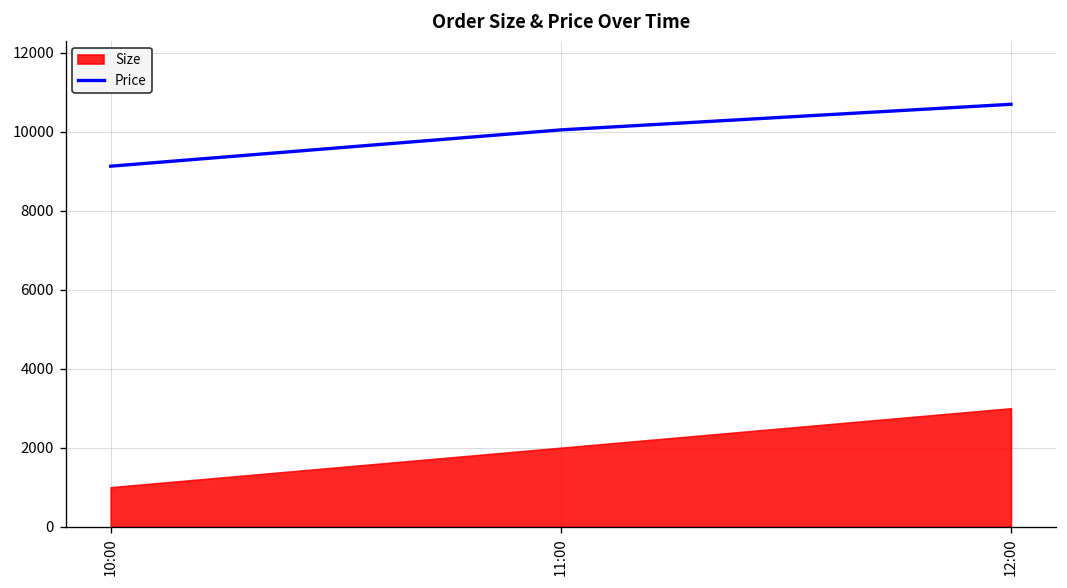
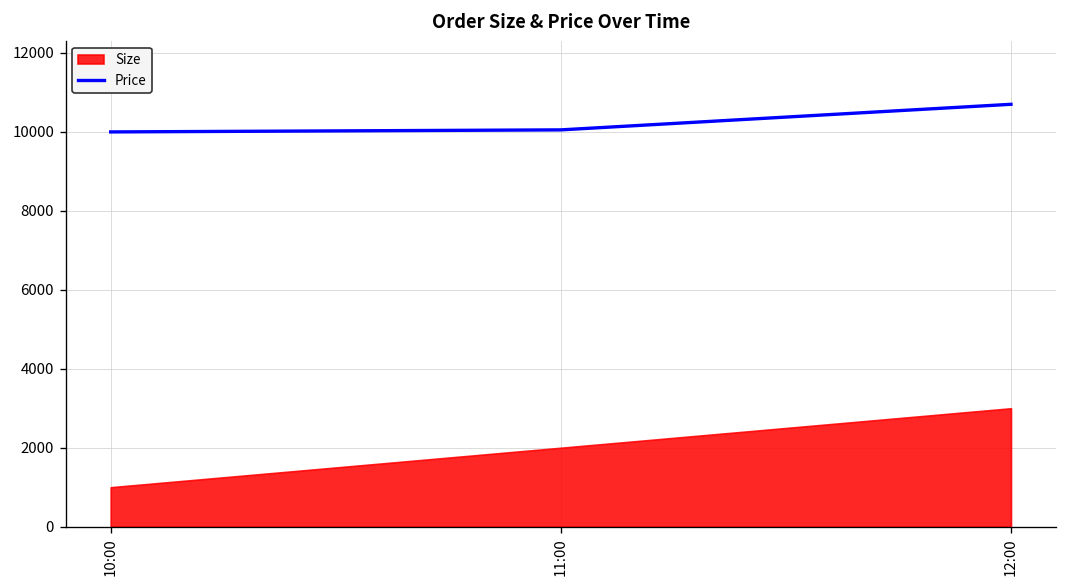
  {
    "Price": {
-     "10:00": 9100,
+     "10:00": 10000,
      "11:00": 10100,
      "12:00": 10700
    },
    "Size": {
      "10:00": 1000,
      "11:00": 2000,
      "12:00": 3000
    }
  }
